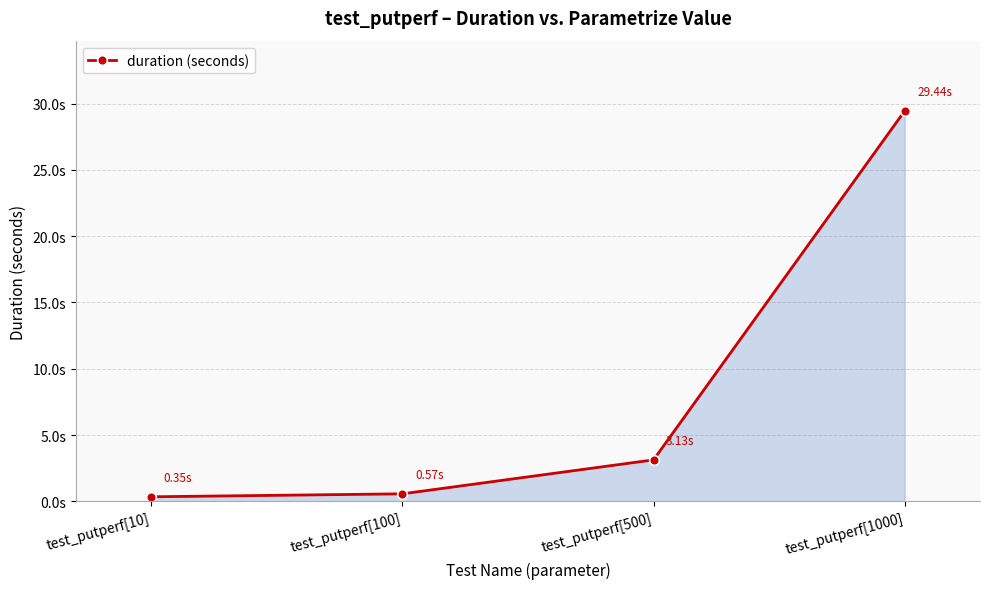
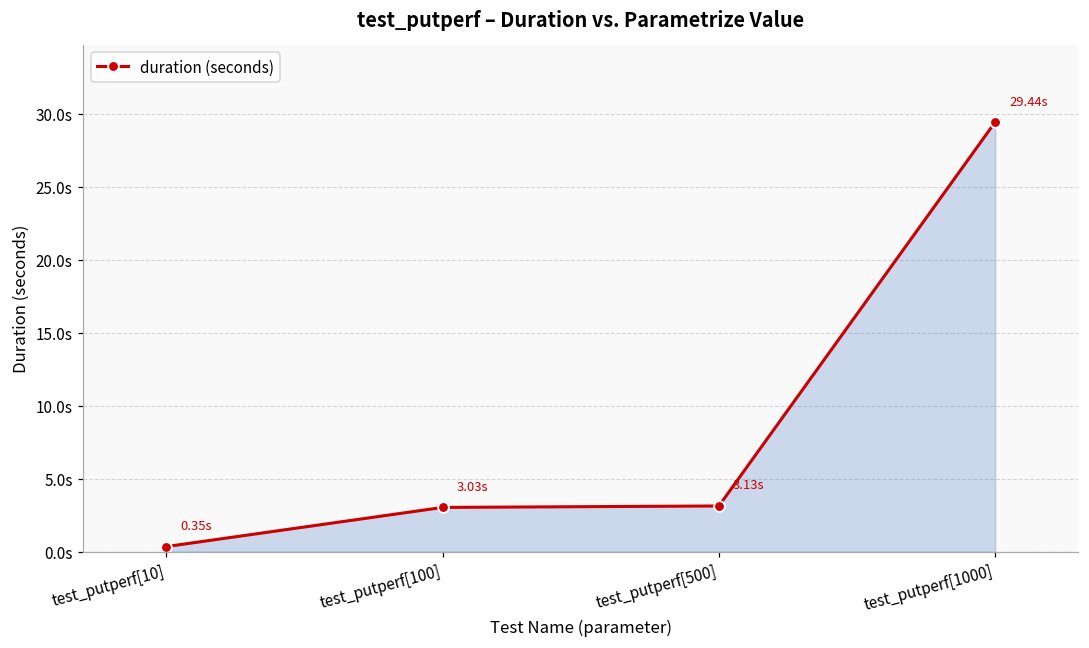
  {
    "test_putperf[10]": "0.35s",
-   "test_putperf[100]": "0.57s",
+   "test_putperf[100]": "3.03s",
    "test_putperf[500]": "3.13s",
    "test_putperf[1000]": "29.44s"
  }
